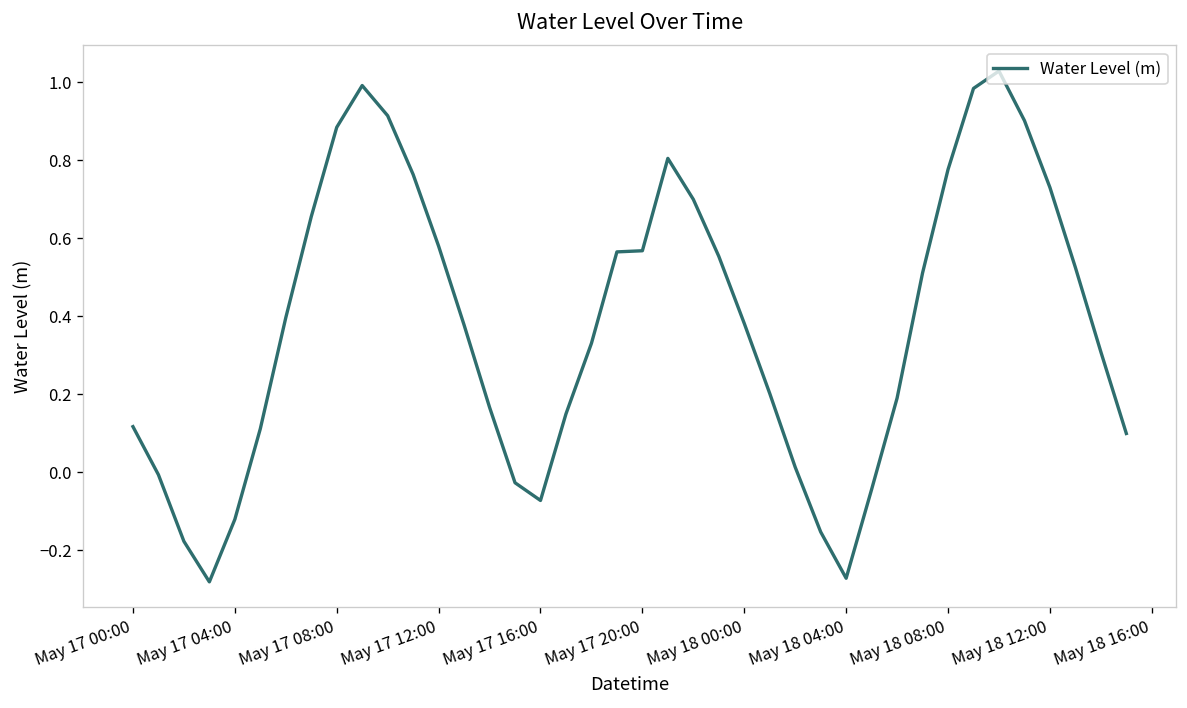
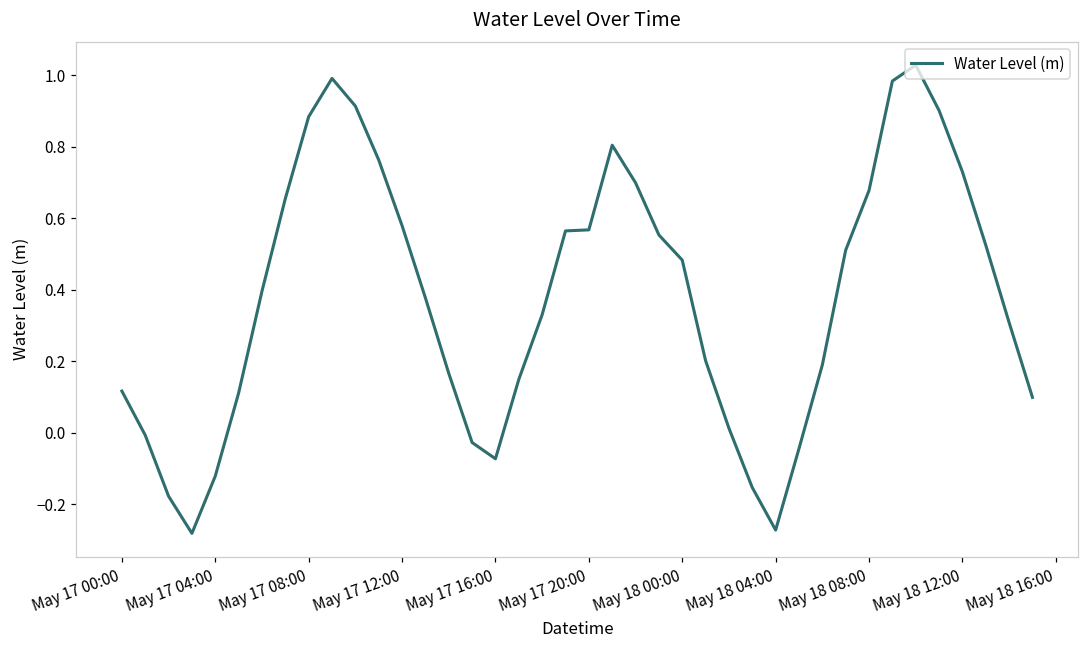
  {
    "May 17 00:00": 0.12,
    "May 17 04:00": -0.12,
    "May 17 08:00": 0.88,
    "May 17 12:00": 0.58,
    "May 17 16:00": -0.07,
    "May 17 20:00": 0.57,
-   "May 18 00:00": 0.38,
+   "May 18 00:00": 0.48,
    "May 18 04:00": -0.27,
-   "May 18 08:00": 0.78,
+   "May 18 08:00": 0.68,
    "May 18 12:00": 0.73
  }
